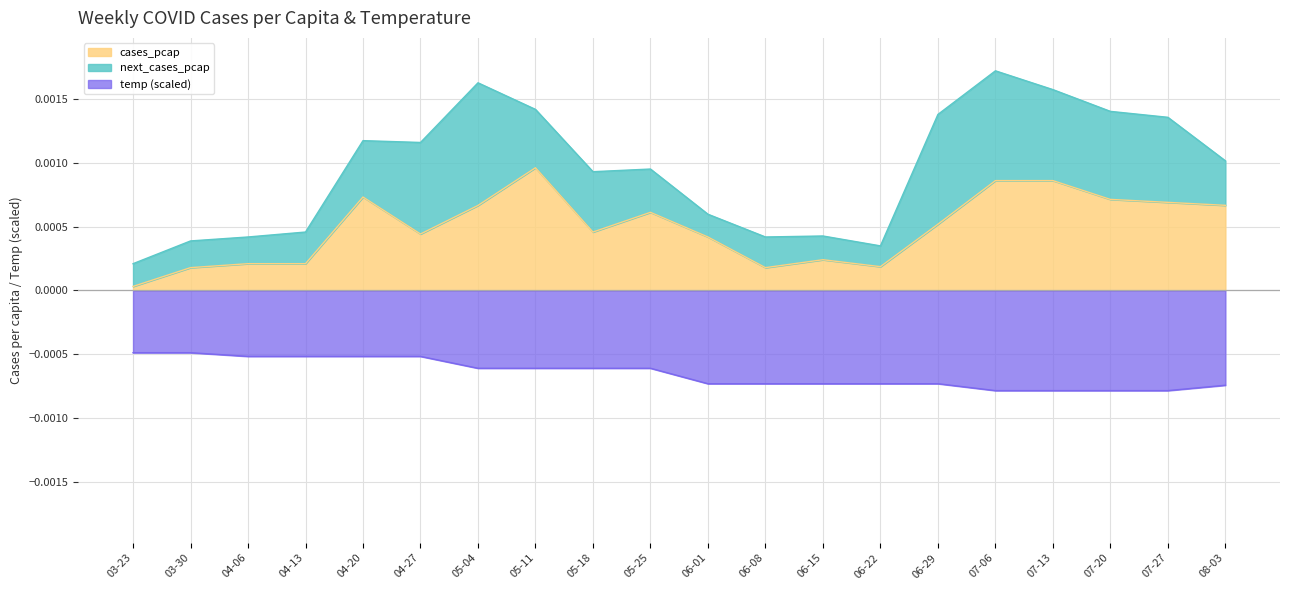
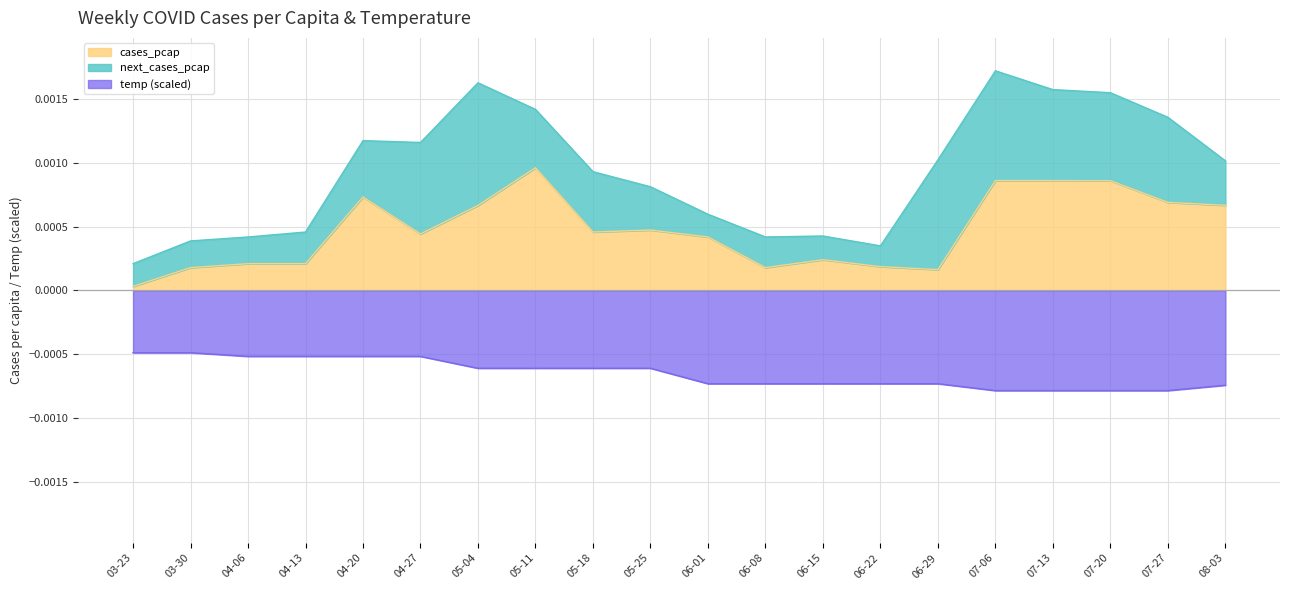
  {
    "cases_pcap": {
      "03-23": 0.00003,
      "03-30": 0.00018,
      "04-06": 0.00021,
      "04-13": 0.00021,
      "04-20": 0.00073,
      "04-27": 0.00044,
      "05-04": 0.00067,
      "05-11": 0.00096,
      "05-18": 0.00046,
-     "05-25": 0.00061,
+     "05-25": 0.00047,
      "06-01": 0.00042,
      "06-08": 0.00018,
      "06-15": 0.00024,
      "06-22": 0.00019,
-     "06-29": 0.00052,
+     "06-29": 0.00016,
      "07-06": 0.00086,
      "07-13": 0.00086,
-     "07-20": 0.00071,
+     "07-20": 0.00086,
      "07-27": 0.00069,
      "08-03": 0.00067
    },
    "next_cases_pcap": {
      "03-23": 0.00018,
      "03-30": 0.00021,
      "04-06": 0.00021,
      "04-13": 0.00025,
      "04-20": 0.00044,
      "04-27": 0.00072,
      "05-04": 0.00096,
      "05-11": 0.00046,
      "05-18": 0.00047,
      "05-25": 0.00034,
      "06-01": 0.00018,
      "06-08": 0.00024,
      "06-15": 0.00019,
      "06-22": 0.00016,
      "06-29": 0.00086,
      "07-06": 0.00086,
      "07-13": 0.00071,
      "07-20": 0.00069,
      "07-27": 0.00067,
      "08-03": 0.00035
    }
  }
